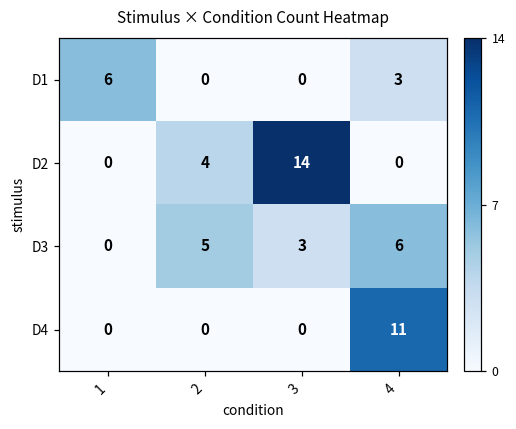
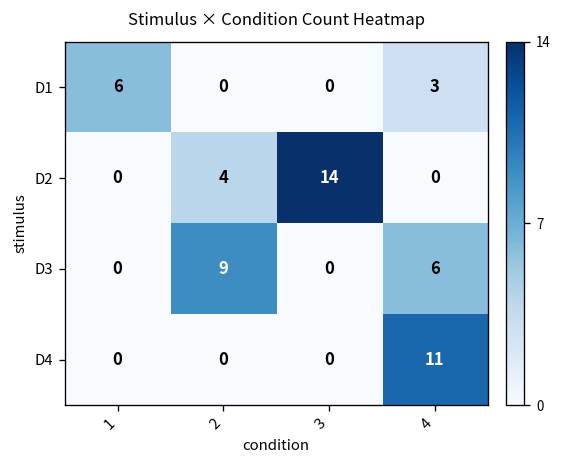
  {
    "D1": {
      "1": 6,
      "2": 0,
      "3": 0,
      "4": 3
    },
    "D2": {
      "1": 0,
      "2": 4,
      "3": 14,
      "4": 0
    },
    "D3": {
      "1": 0,
-     "2": 5,
-     "3": 3,
+     "2": 9,
+     "3": 0,
      "4": 6
    },
    "D4": {
      "1": 0,
      "2": 0,
      "3": 0,
      "4": 11
    }
  }
